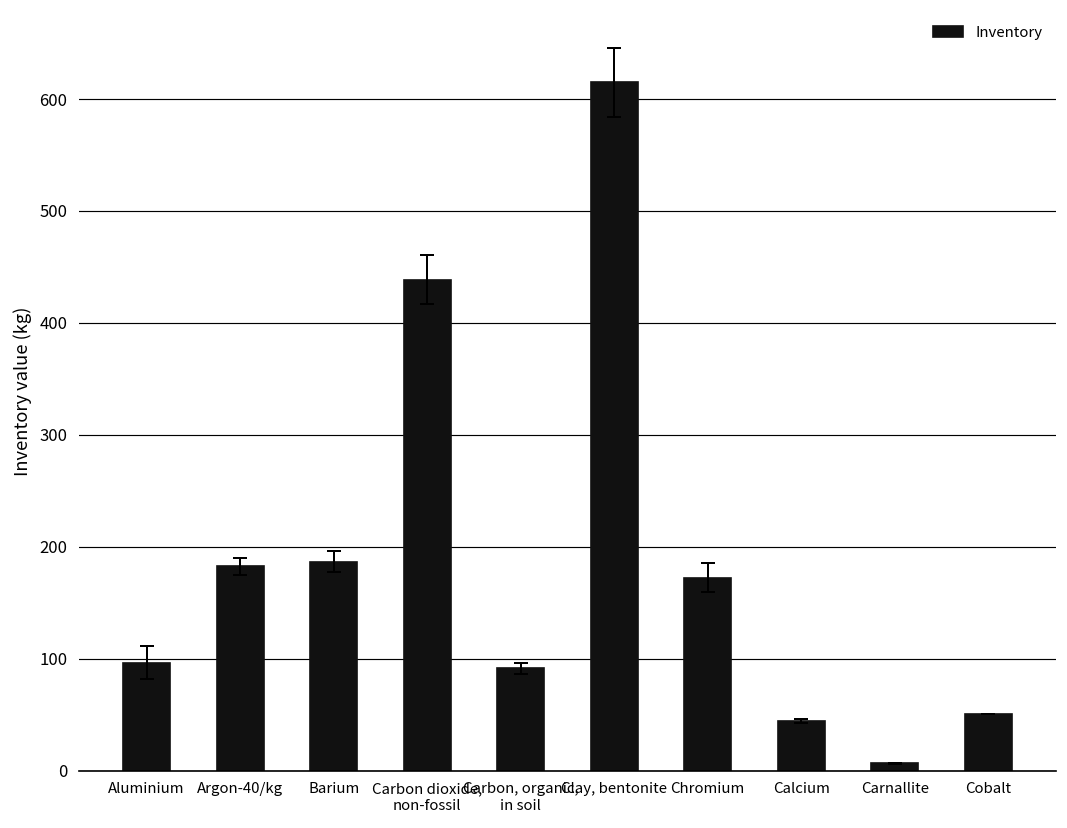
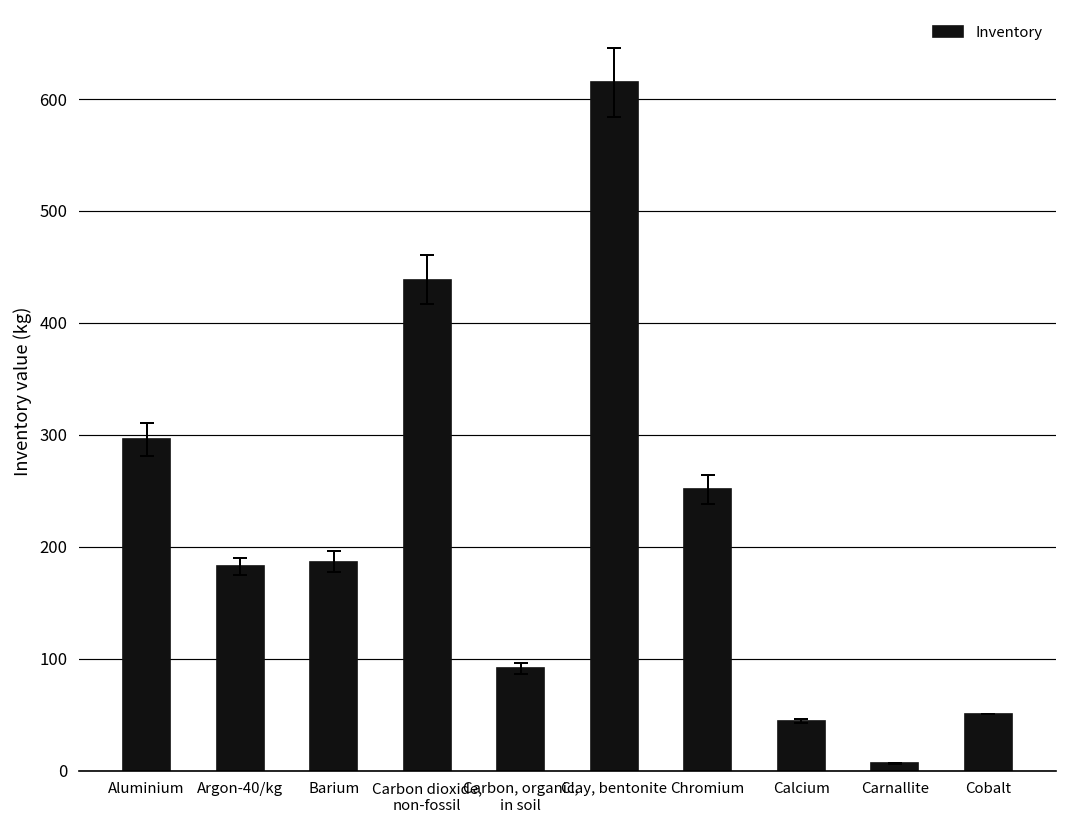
  {
    "Inventory": {
-     "Aluminium": 100,
+     "Aluminium": 300,
      "Argon-40/kg": 180,
      "Barium": 190,
-     "Chromium": 170,
+     "Chromium": 250,
      "Calcium": 40,
      "Carnallite": 10,
      "Cobalt": 50
    }
  }
